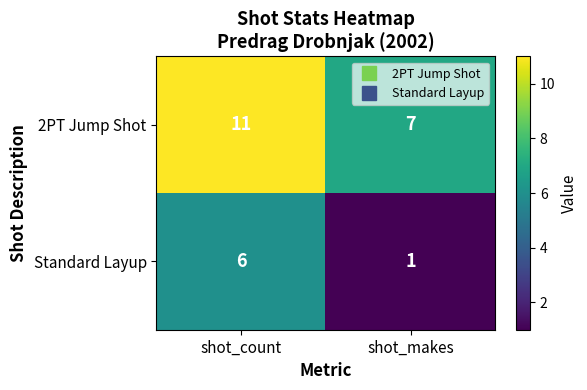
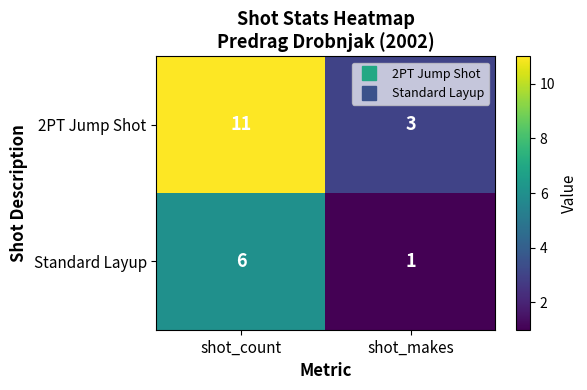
  {
    "2PT Jump Shot": {
      "shot_count": 11,
-     "shot_makes": 7
+     "shot_makes": 3
    },
    "Standard Layup": {
      "shot_count": 6,
      "shot_makes": 1
    }
  }
